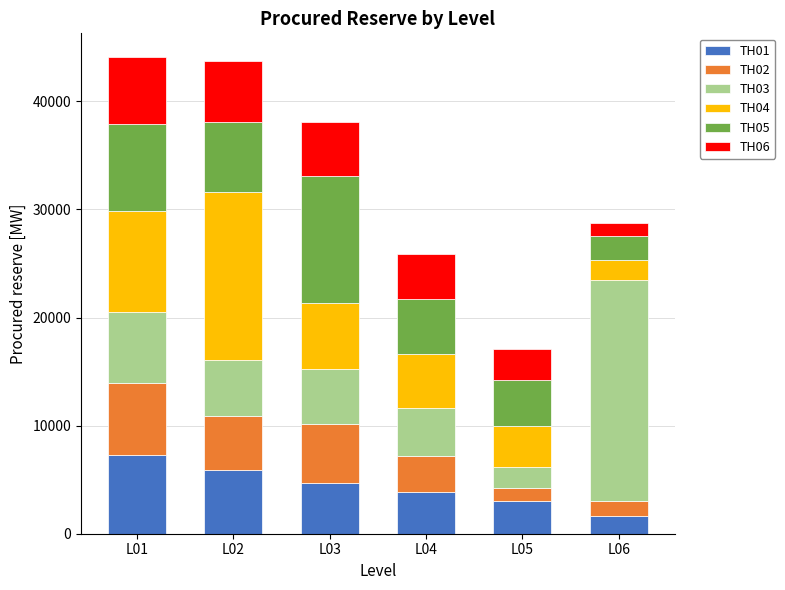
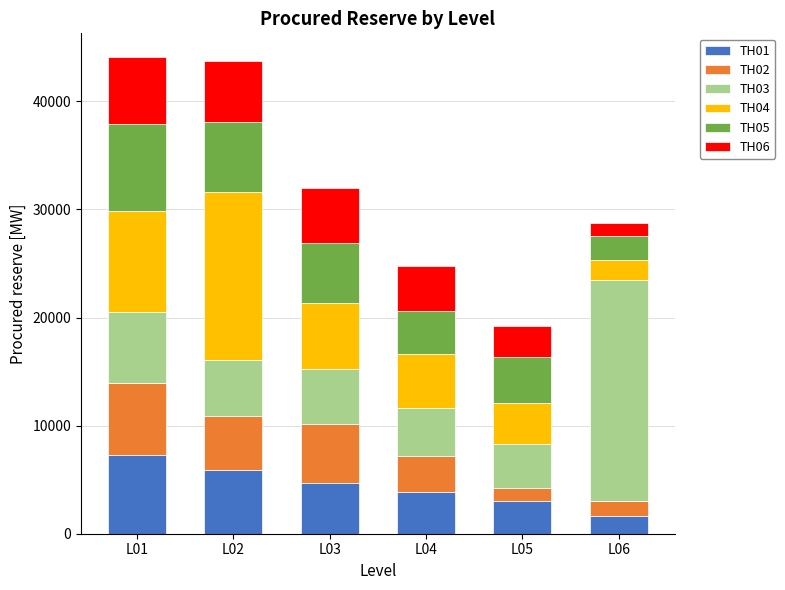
  {
    "TH01": {
      "L01": 7300,
      "L02": 5900,
      "L03": 4700,
      "L04": 3900,
      "L05": 3000,
      "L06": 1600
    },
    "TH02": {
      "L01": 6600,
      "L02": 5000,
      "L03": 5500,
      "L04": 3400,
      "L05": 1200,
      "L06": 1300
    },
    "TH03": {
      "L01": 6600,
      "L02": 5200,
      "L03": 5100,
      "L04": 4400,
-     "L05": 2000,
+     "L05": 4100,
      "L06": 20500
    },
    "TH04": {
      "L01": 9300,
      "L02": 15600,
      "L03": 6100,
      "L04": 5000,
      "L05": 3800,
      "L06": 1800
    },
    "TH05": {
      "L01": 8100,
      "L02": 6400,
-     "L03": 11700,
-     "L04": 5100,
+     "L03": 5500,
+     "L04": 4000,
      "L05": 4200,
      "L06": 2200
    },
    "TH06": {
      "L01": 6200,
      "L02": 5700,
      "L03": 5100,
      "L04": 4200,
      "L05": 2900,
      "L06": 1300
    }
  }
